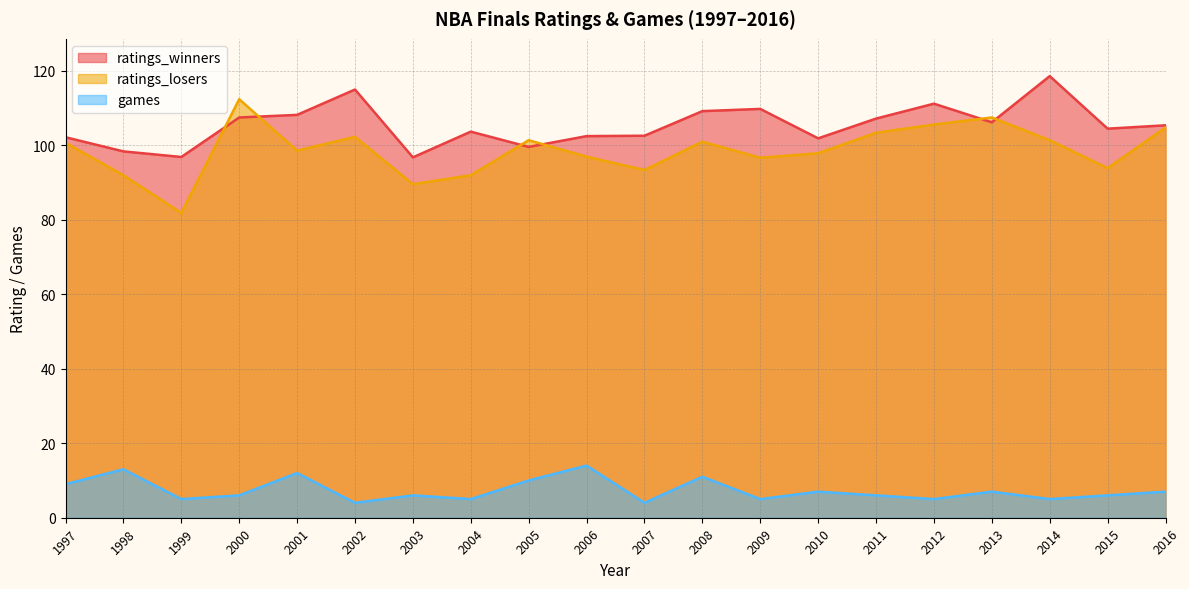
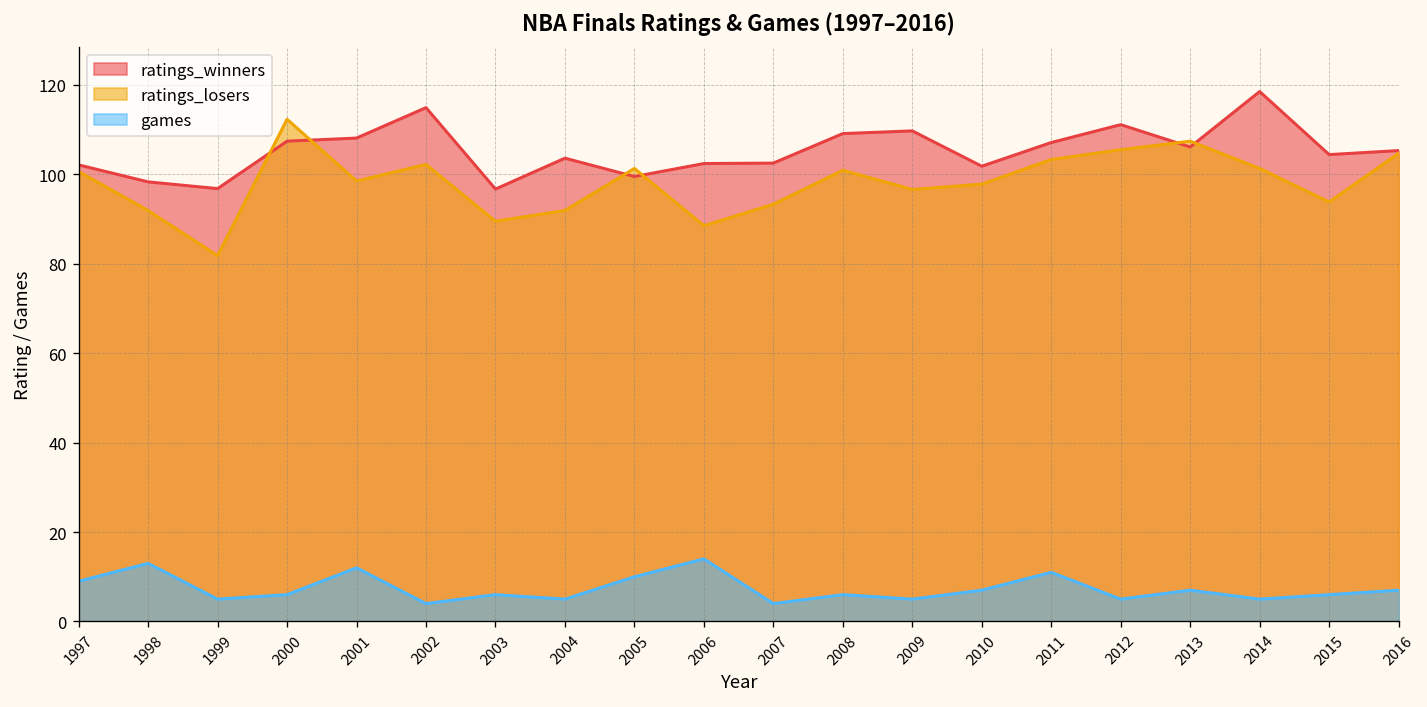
  {
    "ratings_winners": {
      "1997": 102,
      "1998": 98,
      "1999": 97,
      "2000": 107,
      "2001": 108,
      "2002": 115,
      "2003": 97,
      "2004": 104,
      "2005": 100,
      "2006": 102,
      "2007": 103,
      "2008": 109,
      "2009": 110,
      "2010": 102,
      "2011": 107,
      "2012": 111,
      "2013": 106,
      "2014": 119,
      "2015": 104
    },
    "ratings_losers": {
      "1997": 101,
      "1998": 92,
      "1999": 82,
      "2000": 112,
      "2001": 99,
      "2002": 102,
      "2003": 90,
      "2004": 92,
      "2005": 101,
-     "2006": 97,
+     "2006": 89,
      "2007": 93,
      "2008": 101,
      "2009": 97,
      "2010": 98,
      "2011": 103,
      "2012": 106,
      "2013": 107,
      "2014": 101,
      "2015": 94
    },
    "games": {
      "1997": 9,
      "1998": 13,
      "1999": 5,
      "2000": 6,
      "2001": 12,
      "2002": 4,
      "2003": 6,
      "2004": 5,
      "2005": 10,
      "2006": 14,
      "2007": 4,
-     "2008": 11,
+     "2008": 6,
      "2009": 5,
      "2010": 7,
-     "2011": 6,
+     "2011": 11,
      "2012": 5,
      "2013": 7,
      "2014": 5,
      "2015": 6,
      "2016": 7
    }
  }
